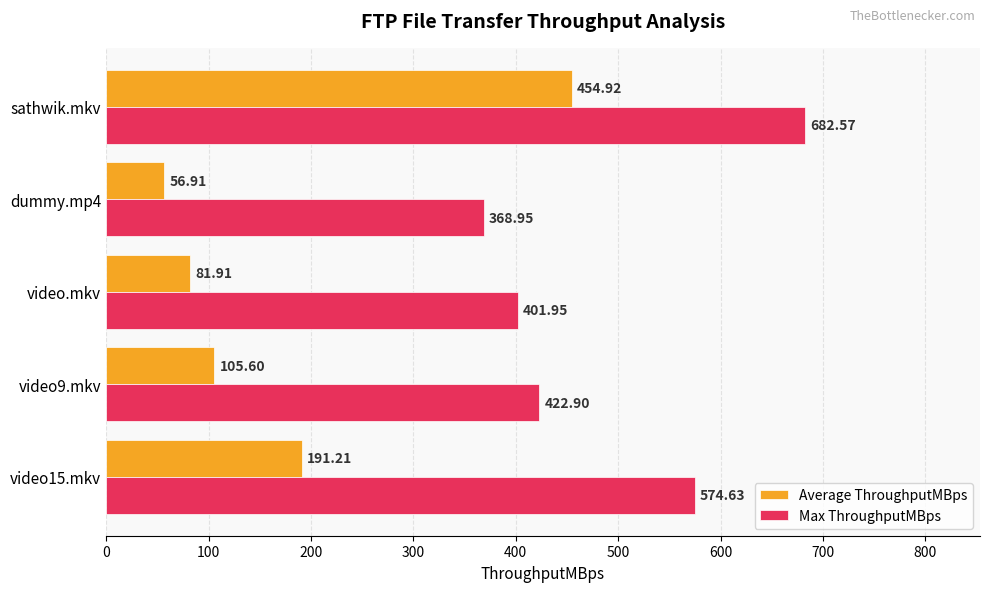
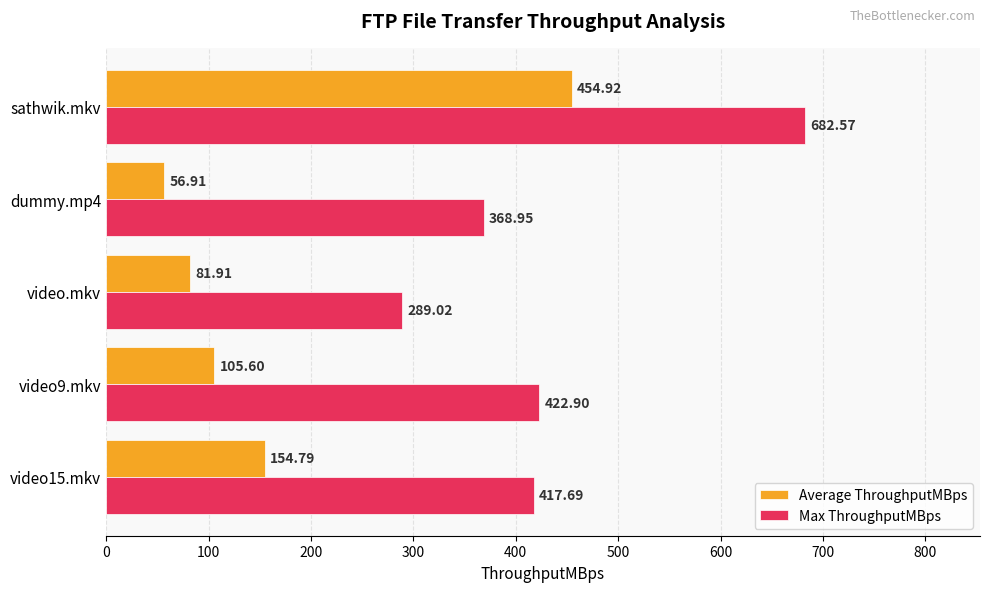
  {
    "Average ThroughputMBps": {
      "sathwik.mkv": 454.92,
      "dummy.mp4": 56.91,
      "video.mkv": 81.91,
      "video9.mkv": 105.60,
-     "video15.mkv": 191.21
+     "video15.mkv": 154.79
    },
    "Max ThroughputMBps": {
      "sathwik.mkv": 682.57,
      "dummy.mp4": 368.95,
-     "video.mkv": 401.95,
+     "video.mkv": 289.02,
      "video9.mkv": 422.90,
-     "video15.mkv": 574.63
+     "video15.mkv": 417.69
    }
  }
